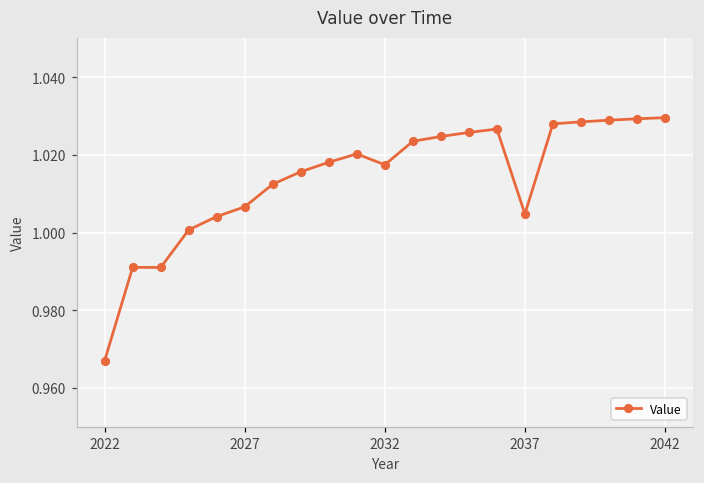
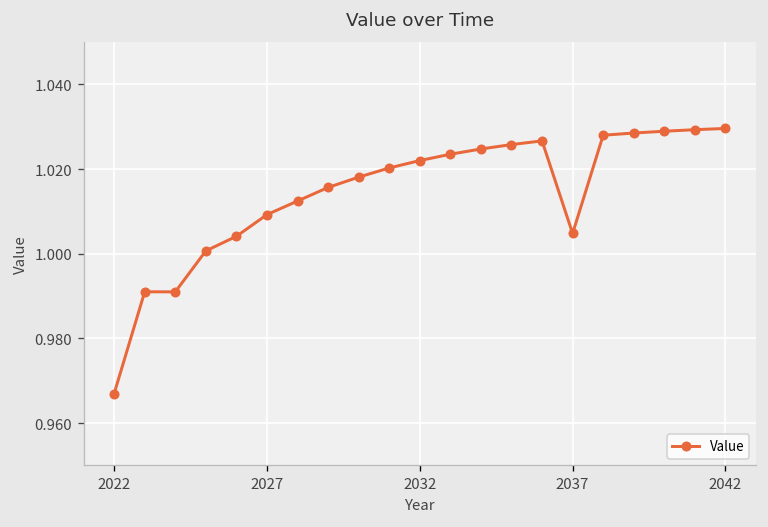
  {
    "2022": 0.967,
-   "2027": 1.007,
-   "2032": 1.017,
+   "2027": 1.009,
+   "2032": 1.022,
    "2037": 1.005,
    "2042": 1.030
  }
